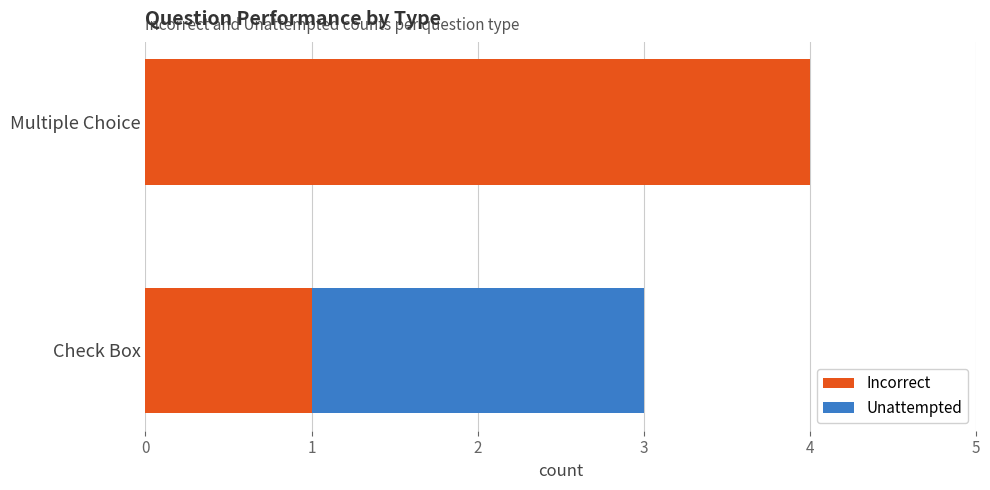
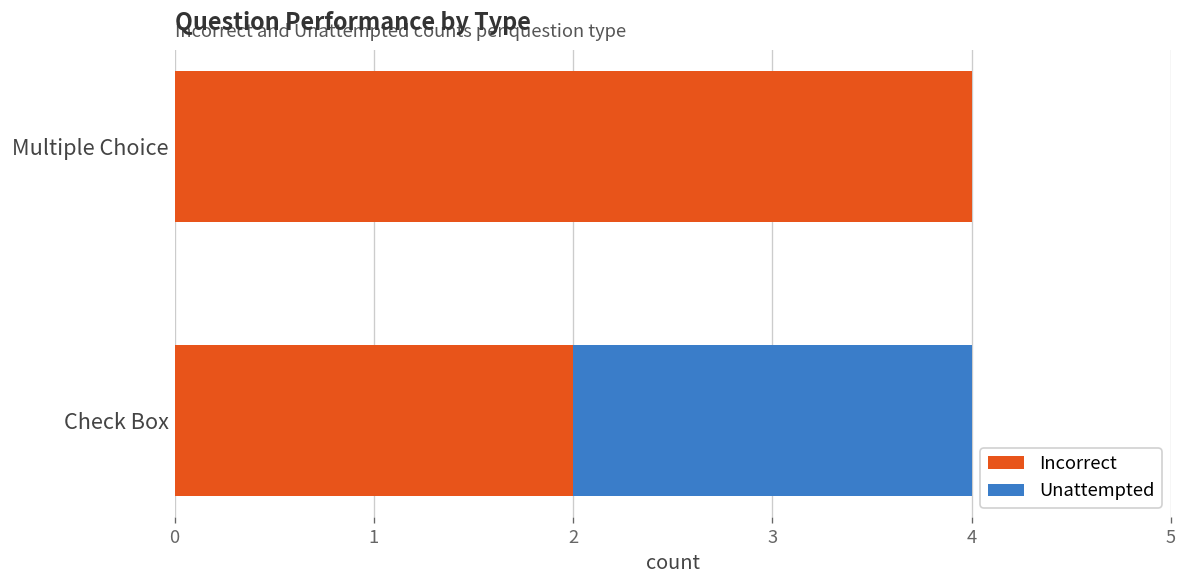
  {
    "Incorrect": {
      "Multiple Choice": 4,
-     "Check Box": 1
+     "Check Box": 2
    },
    "Unattempted": {
      "Multiple Choice": 0,
      "Check Box": 2
    }
  }
